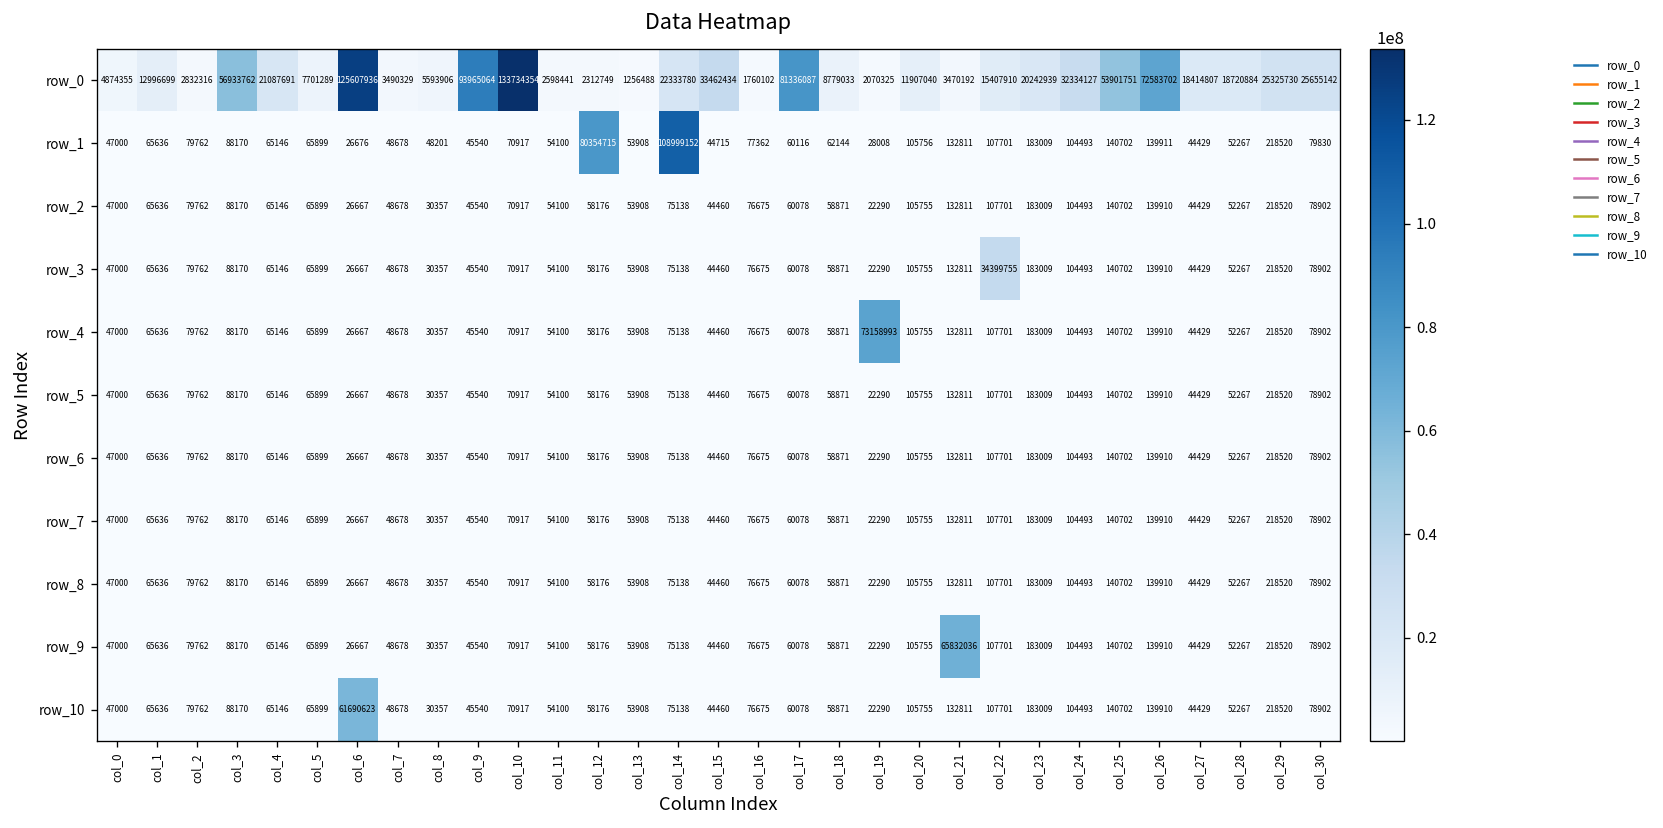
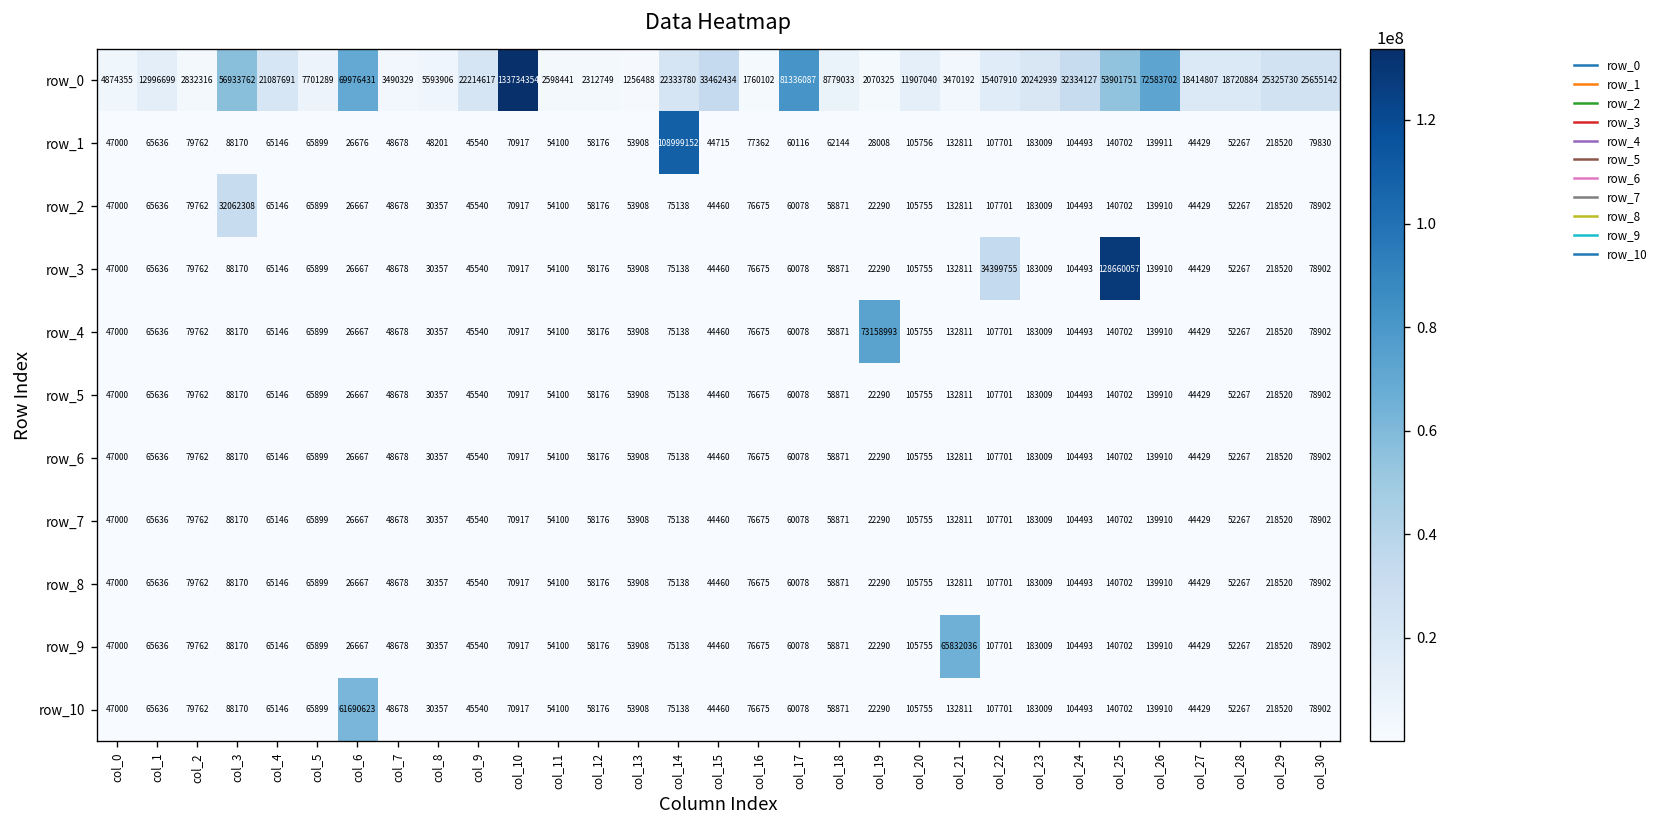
  {
    "row_0": {
      "col_0": 4874355,
      "col_1": 12996699,
      "col_2": 2832316,
      "col_3": 56933762,
      "col_4": 21087691,
      "col_5": 7701289,
-     "col_6": 125607936,
+     "col_6": 69976431,
      "col_7": 3490329,
      "col_8": 5593906,
-     "col_9": 93965064,
+     "col_9": 22214617,
      "col_10": 133734354,
      "col_11": 2598441,
      "col_12": 2312749,
      "col_13": 1256488,
      "col_14": 22333780,
      "col_15": 33462434,
      "col_16": 1760102,
      "col_17": 81336087,
      "col_18": 8779033,
      "col_19": 2070325,
      "col_20": 11907040,
      "col_21": 3470192,
      "col_22": 15407910,
      "col_23": 20242939,
      "col_24": 32334127,
      "col_25": 53901751,
      "col_26": 72583702,
      "col_27": 18414807,
      "col_28": 18720884,
      "col_29": 25325730,
      "col_30": 25655142
    },
    "row_1": {
      "col_0": 47000,
      "col_1": 65636,
      "col_2": 79762,
      "col_3": 88170,
      "col_4": 65146,
      "col_5": 65899,
      "col_6": 26676,
      "col_7": 48678,
      "col_8": 48201,
      "col_9": 45540,
      "col_10": 70917,
      "col_11": 54100,
-     "col_12": 80354715,
+     "col_12": 58176,
      "col_13": 53908,
      "col_14": 108999152,
      "col_15": 44715,
      "col_16": 77362,
      "col_17": 60116,
      "col_18": 62144,
      "col_19": 28008,
      "col_20": 105756,
      "col_21": 132811,
      "col_22": 107701,
      "col_23": 183009,
      "col_24": 104493,
      "col_25": 140702,
      "col_26": 139911,
      "col_27": 44429,
      "col_28": 52267,
      "col_29": 218520,
      "col_30": 79830
    },
    "row_2": {
      "col_0": 47000,
      "col_1": 65636,
      "col_2": 79762,
-     "col_3": 88170,
+     "col_3": 32062308,
      "col_4": 65146,
      "col_5": 65899,
      "col_6": 26667,
      "col_7": 48678,
      "col_8": 30357,
      "col_9": 45540,
      "col_10": 70917,
      "col_11": 54100,
      "col_12": 58176,
      "col_13": 53908,
      "col_14": 75138,
      "col_15": 44460,
      "col_16": 76675,
      "col_17": 60078,
      "col_18": 58871,
      "col_19": 22290,
      "col_20": 105755,
      "col_21": 132811,
      "col_22": 107701,
      "col_23": 183009,
      "col_24": 104493,
      "col_25": 140702,
      "col_26": 139910,
      "col_27": 44429,
      "col_28": 52267,
      "col_29": 218520,
      "col_30": 78902
    },
    "row_3": {
      "col_0": 47000,
      "col_1": 65636,
      "col_2": 79762,
      "col_3": 88170,
      "col_4": 65146,
      "col_5": 65899,
      "col_6": 26667,
      "col_7": 48678,
      "col_8": 30357,
      "col_9": 45540,
      "col_10": 70917,
      "col_11": 54100,
      "col_12": 58176,
      "col_13": 53908,
      "col_14": 75138,
      "col_15": 44460,
      "col_16": 76675,
      "col_17": 60078,
      "col_18": 58871,
      "col_19": 22290,
      "col_20": 105755,
      "col_21": 132811,
      "col_22": 34399755,
      "col_23": 183009,
      "col_24": 104493,
-     "col_25": 140702,
+     "col_25": 128660057,
      "col_26": 139910,
      "col_27": 44429,
      "col_28": 52267,
      "col_29": 218520,
      "col_30": 78902
    }
  }
